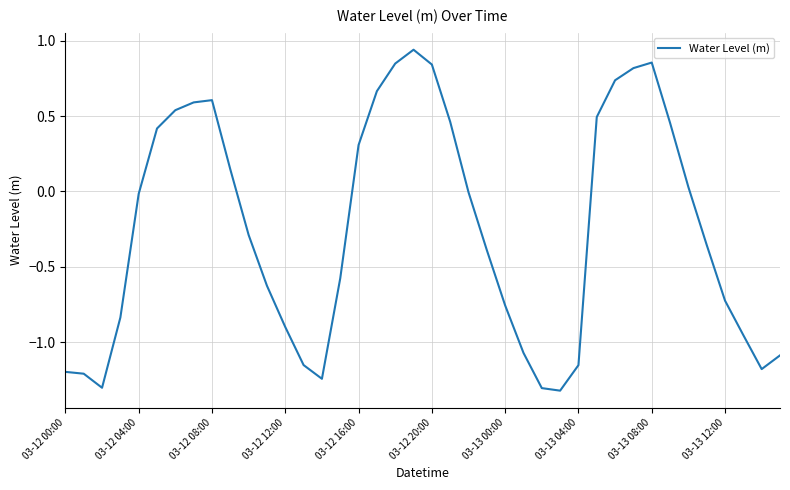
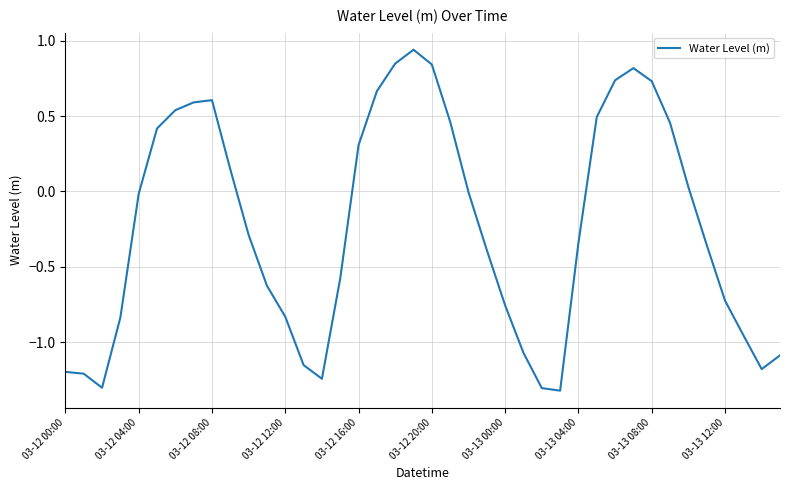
  {
    "03-12 00:00": -1.20,
    "03-12 04:00": -0.02,
    "03-12 08:00": 0.61,
-   "03-12 12:00": -0.90,
+   "03-12 12:00": -0.83,
    "03-12 16:00": 0.31,
    "03-12 20:00": 0.84,
    "03-13 00:00": -0.76,
-   "03-13 04:00": -1.15,
-   "03-13 08:00": 0.86,
+   "03-13 04:00": -0.34,
+   "03-13 08:00": 0.73,
    "03-13 12:00": -0.72
  }
